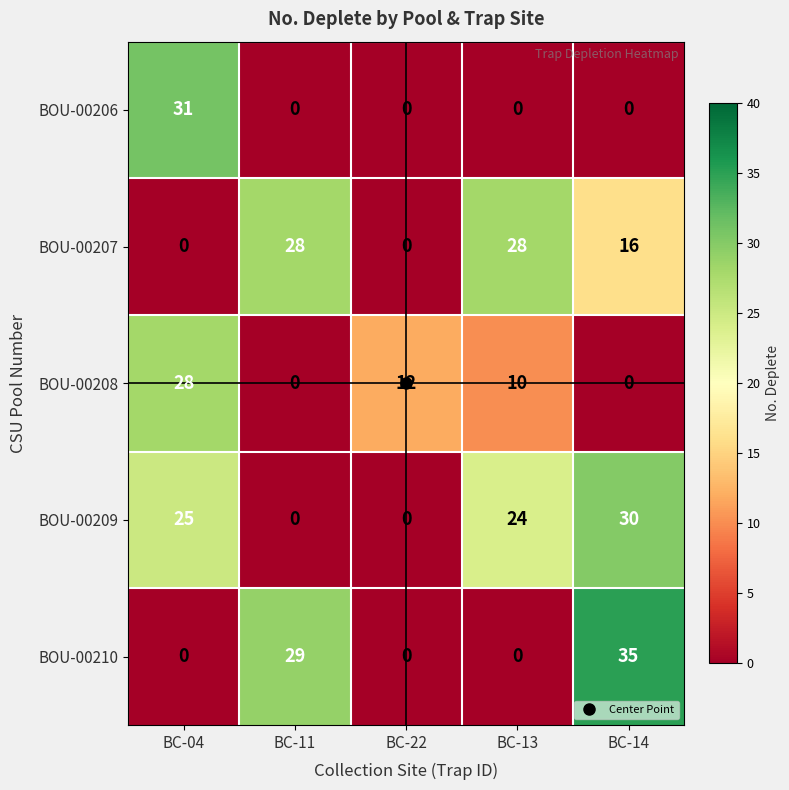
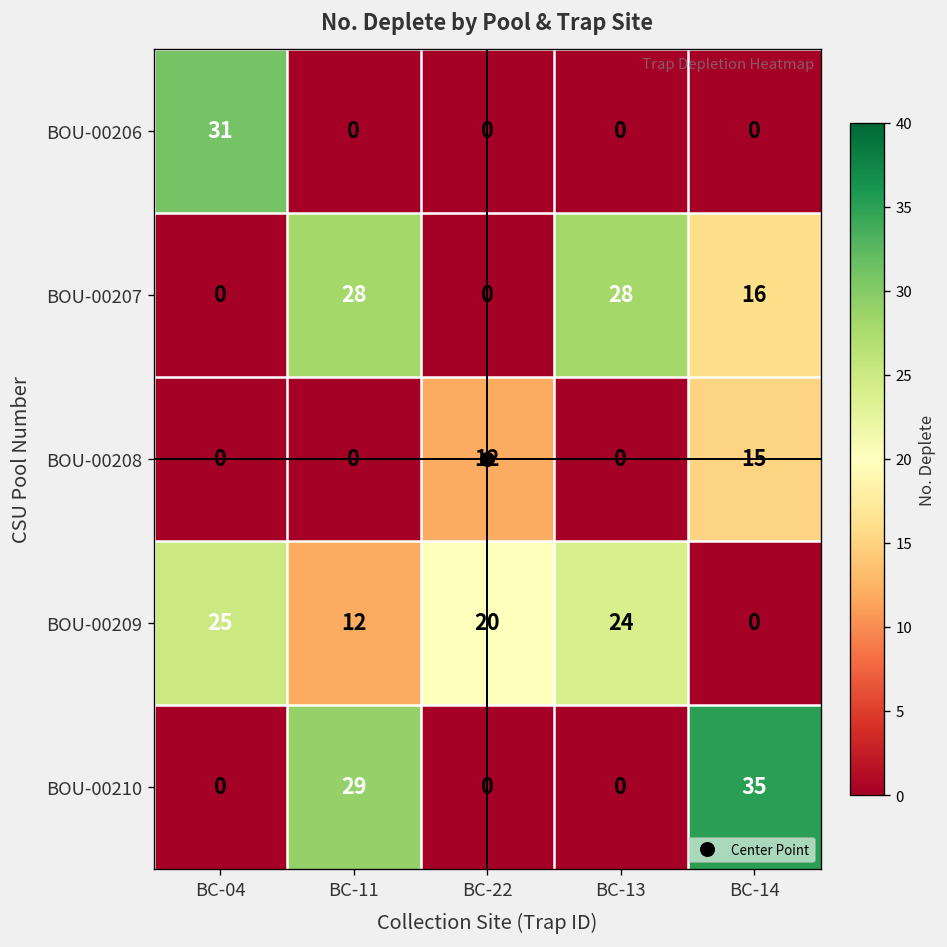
  {
    "BOU-00206": {
      "BC-04": 31,
      "BC-11": 0,
      "BC-22": 0,
      "BC-13": 0
    },
    "BOU-00207": {
      "BC-04": 0,
      "BC-11": 28,
      "BC-22": 0,
      "BC-13": 28,
      "BC-14": 16
    },
    "BOU-00208": {
-     "BC-04": 28,
+     "BC-04": 0,
      "BC-11": 0,
-     "BC-13": 10,
-     "BC-14": 0
+     "BC-13": 0,
+     "BC-14": 15
    },
    "BOU-00209": {
      "BC-04": 25,
-     "BC-11": 0,
-     "BC-22": 0,
+     "BC-11": 12,
+     "BC-22": 20,
      "BC-13": 24,
-     "BC-14": 30
+     "BC-14": 0
    },
    "BOU-00210": {
      "BC-04": 0,
      "BC-11": 29,
      "BC-22": 0,
      "BC-13": 0,
      "BC-14": 35
    }
  }
